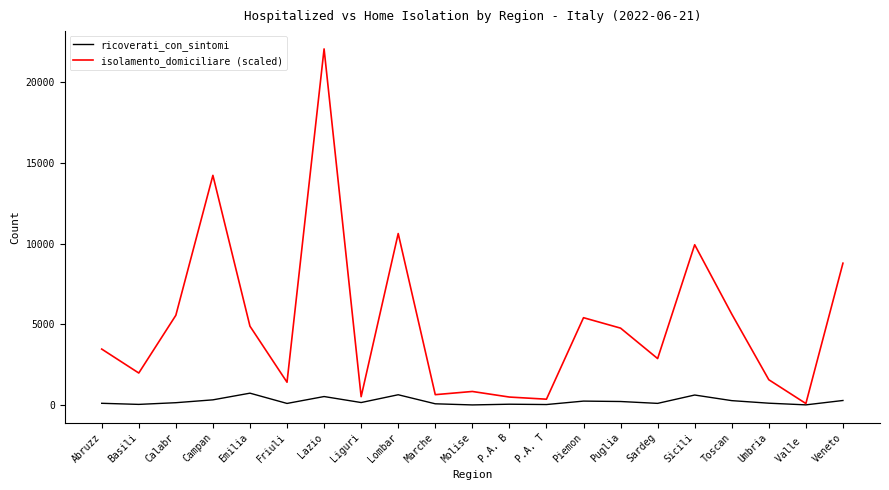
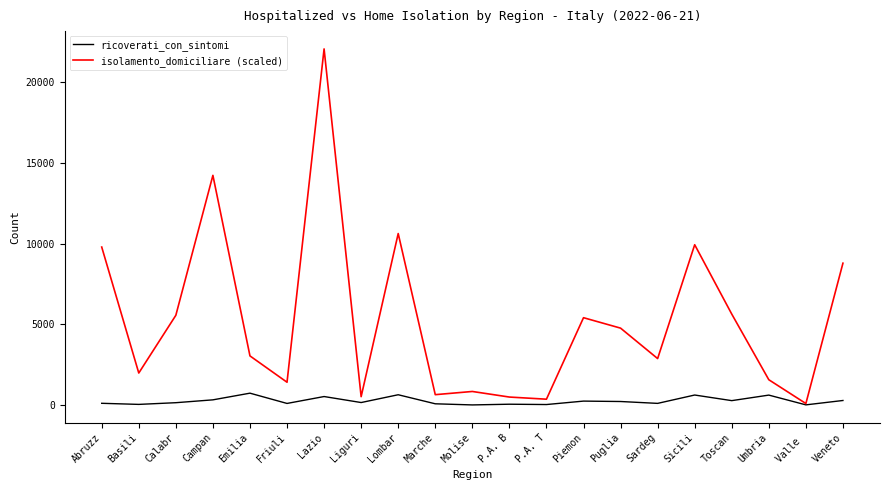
  {
    "ricoverati_con_sintomi": {
      "Abruzz": 100,
      "Basili": 0,
      "Calabr": 100,
      "Campan": 300,
      "Emilia": 700,
      "Friuli": 100,
      "Lazio": 500,
      "Liguri": 200,
      "Lombar": 600,
      "Marche": 100,
      "Molise": 0,
      "P.A. B": 100,
      "P.A. T": 0,
      "Piemon": 200,
      "Puglia": 200,
      "Sardeg": 100,
      "Sicili": 600,
      "Toscan": 300,
-     "Umbria": 100,
+     "Umbria": 600,
      "Veneto": 300
    },
    "isolamento_domiciliare (scaled)": {
-     "Abruzz": 3500,
+     "Abruzz": 9800,
      "Basili": 2000,
      "Calabr": 5600,
      "Campan": 14200,
-     "Emilia": 4900,
+     "Emilia": 3000,
      "Friuli": 1400,
      "Lazio": 22100,
      "Liguri": 500,
      "Lombar": 10600,
      "Marche": 600,
      "Molise": 800,
      "P.A. B": 500,
      "P.A. T": 400,
      "Piemon": 5400,
      "Puglia": 4800,
      "Sardeg": 2900,
      "Sicili": 9900,
      "Toscan": 5600,
      "Umbria": 1600,
      "Veneto": 8800
    }
  }
